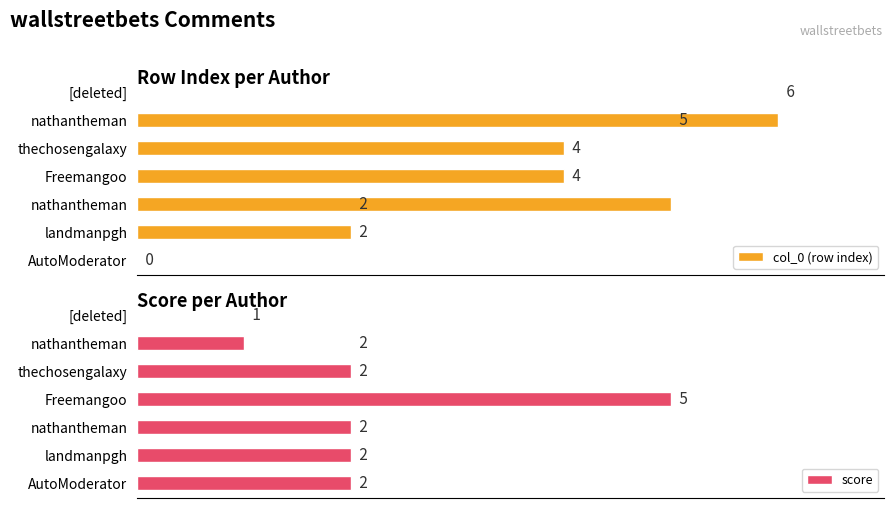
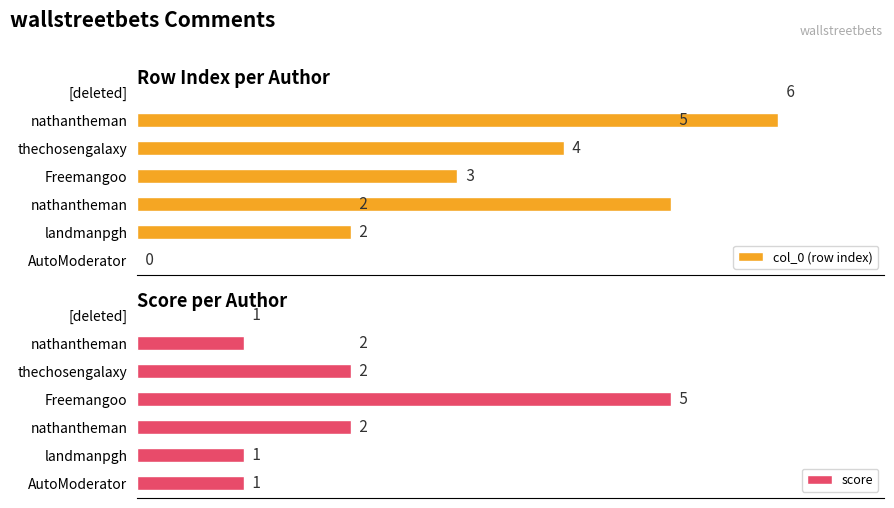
  {
    "Row Index per Author": {
      "thechosengalaxy": 4,
-     "Freemangoo": 4,
+     "Freemangoo": 3,
      "landmanpgh": 2,
      "AutoModerator": 0
    },
    "Score per Author": {
      "thechosengalaxy": 2,
      "Freemangoo": 5,
-     "landmanpgh": 2,
-     "AutoModerator": 2
+     "landmanpgh": 1,
+     "AutoModerator": 1
    }
  }
